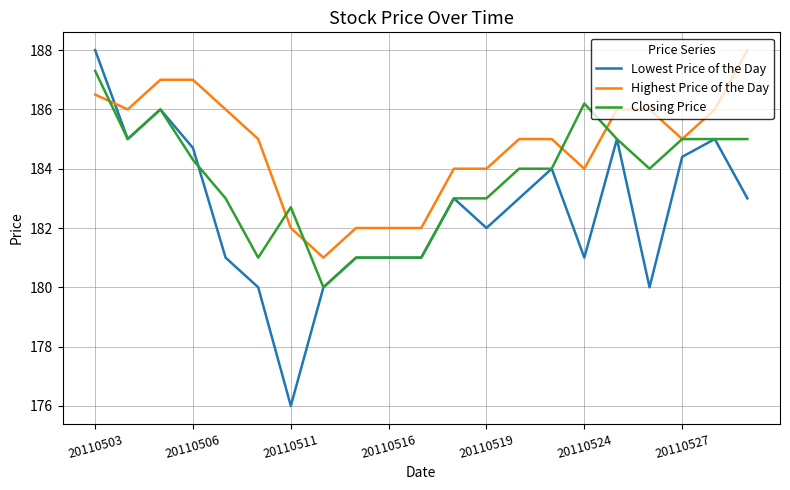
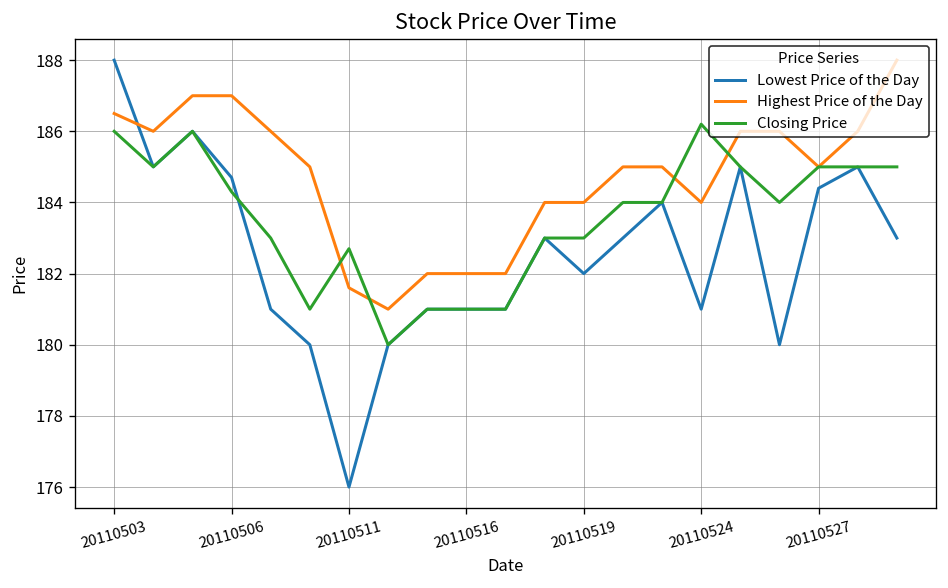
  {
    "Lowest Price of the Day": {
      "20110503": 188.0,
      "20110506": 184.7,
      "20110511": 176.0,
      "20110519": 182.0,
      "20110524": 181.0,
      "20110527": 184.4
    },
    "Highest Price of the Day": {
      "20110503": 186.5,
      "20110506": 187.0,
-     "20110511": 182.0,
+     "20110511": 181.6,
      "20110516": 182.0,
      "20110519": 184.0,
      "20110524": 184.0
    },
    "Closing Price": {
-     "20110503": 187.3,
+     "20110503": 186.0,
      "20110506": 184.3,
      "20110511": 182.7,
      "20110519": 183.0,
      "20110524": 186.2
    }
  }
